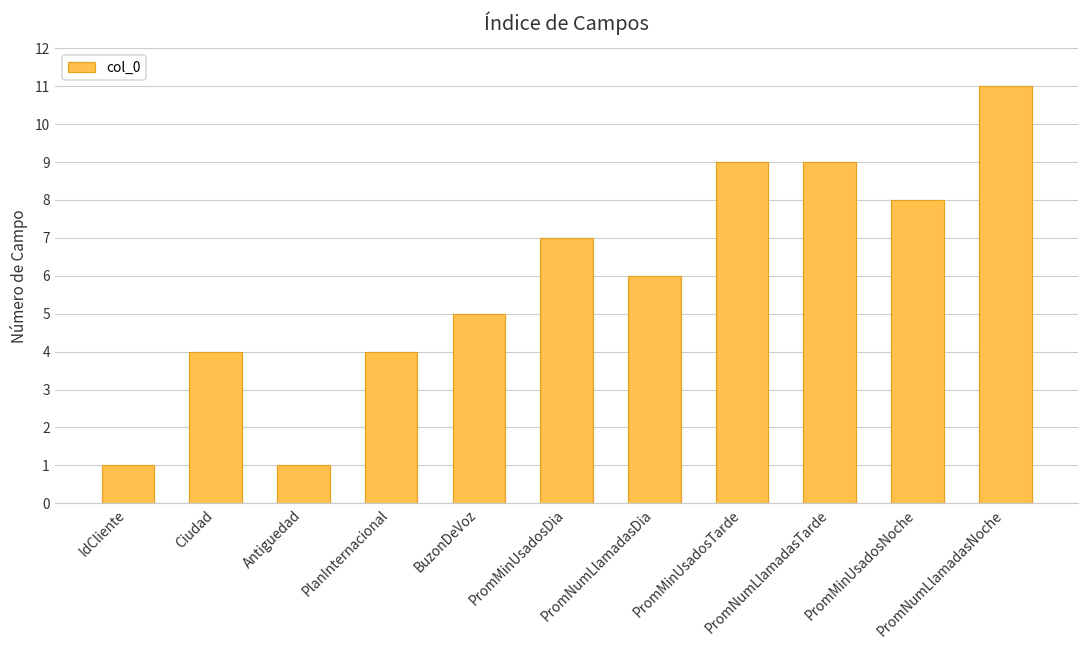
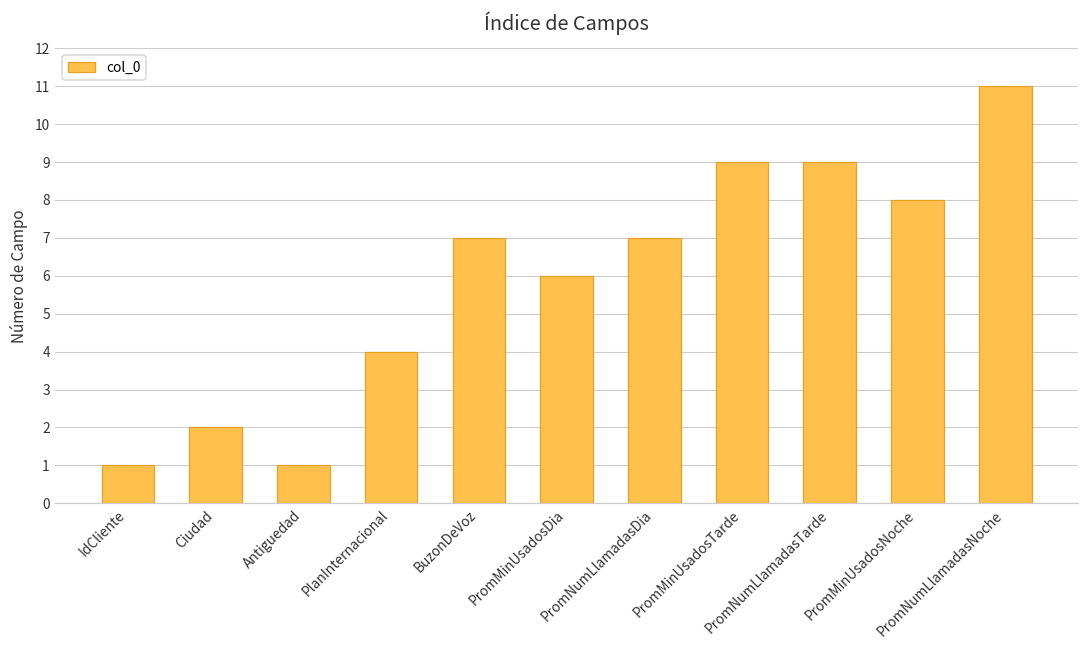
  {
    "IdCliente": 1,
-   "Ciudad": 4,
+   "Ciudad": 2,
    "Antiguedad": 1,
    "PlanInternacional": 4,
-   "BuzonDeVoz": 5,
-   "PromMinUsadosDia": 7,
-   "PromNumLlamadasDia": 6,
+   "BuzonDeVoz": 7,
+   "PromMinUsadosDia": 6,
+   "PromNumLlamadasDia": 7,
    "PromMinUsadosTarde": 9,
    "PromNumLlamadasTarde": 9,
    "PromMinUsadosNoche": 8,
    "PromNumLlamadasNoche": 11
  }
